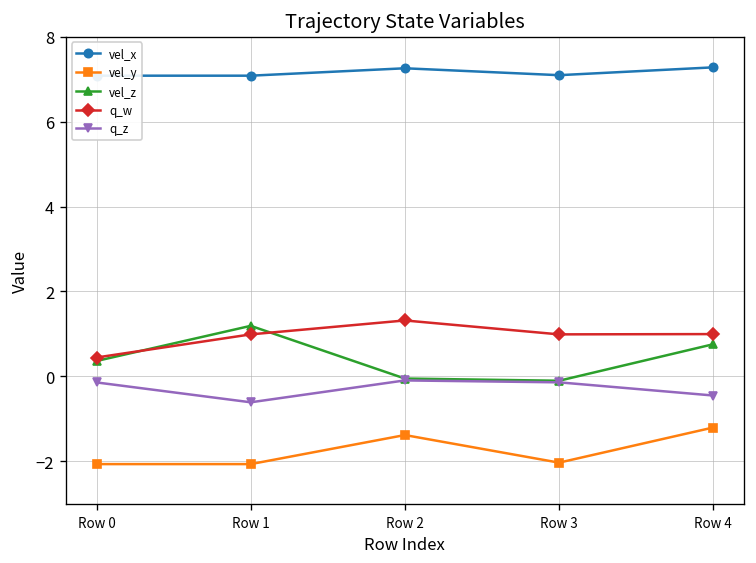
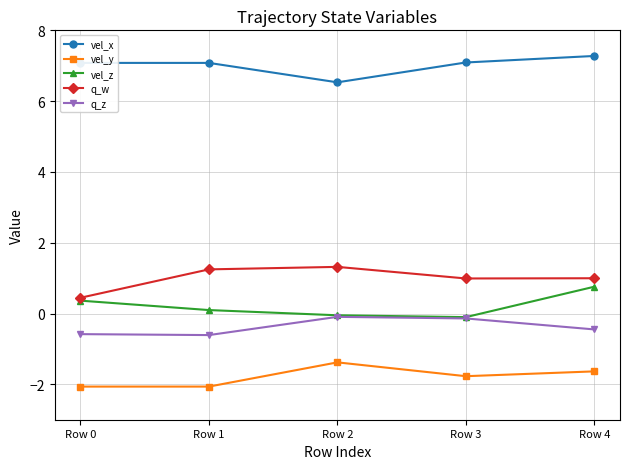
  {
    "vel_x": {
      "Row 1": 7.1,
-     "Row 2": 7.3,
+     "Row 2": 6.5,
      "Row 3": 7.1,
      "Row 4": 7.3
    },
    "vel_y": {
      "Row 0": -2.1,
      "Row 1": -2.1,
      "Row 2": -1.4,
-     "Row 3": -2.0,
-     "Row 4": -1.2
+     "Row 3": -1.8,
+     "Row 4": -1.6
    },
    "vel_z": {
      "Row 0": 0.4,
-     "Row 1": 1.2,
+     "Row 1": 0.1,
      "Row 4": 0.8
    },
    "q_w": {
      "Row 0": 0.4,
-     "Row 1": 1.0,
+     "Row 1": 1.2,
      "Row 2": 1.3,
      "Row 3": 1.0,
      "Row 4": 1.0
    },
    "q_z": {
-     "Row 0": -0.1,
+     "Row 0": -0.6,
      "Row 1": -0.6,
      "Row 4": -0.4
    }
  }
